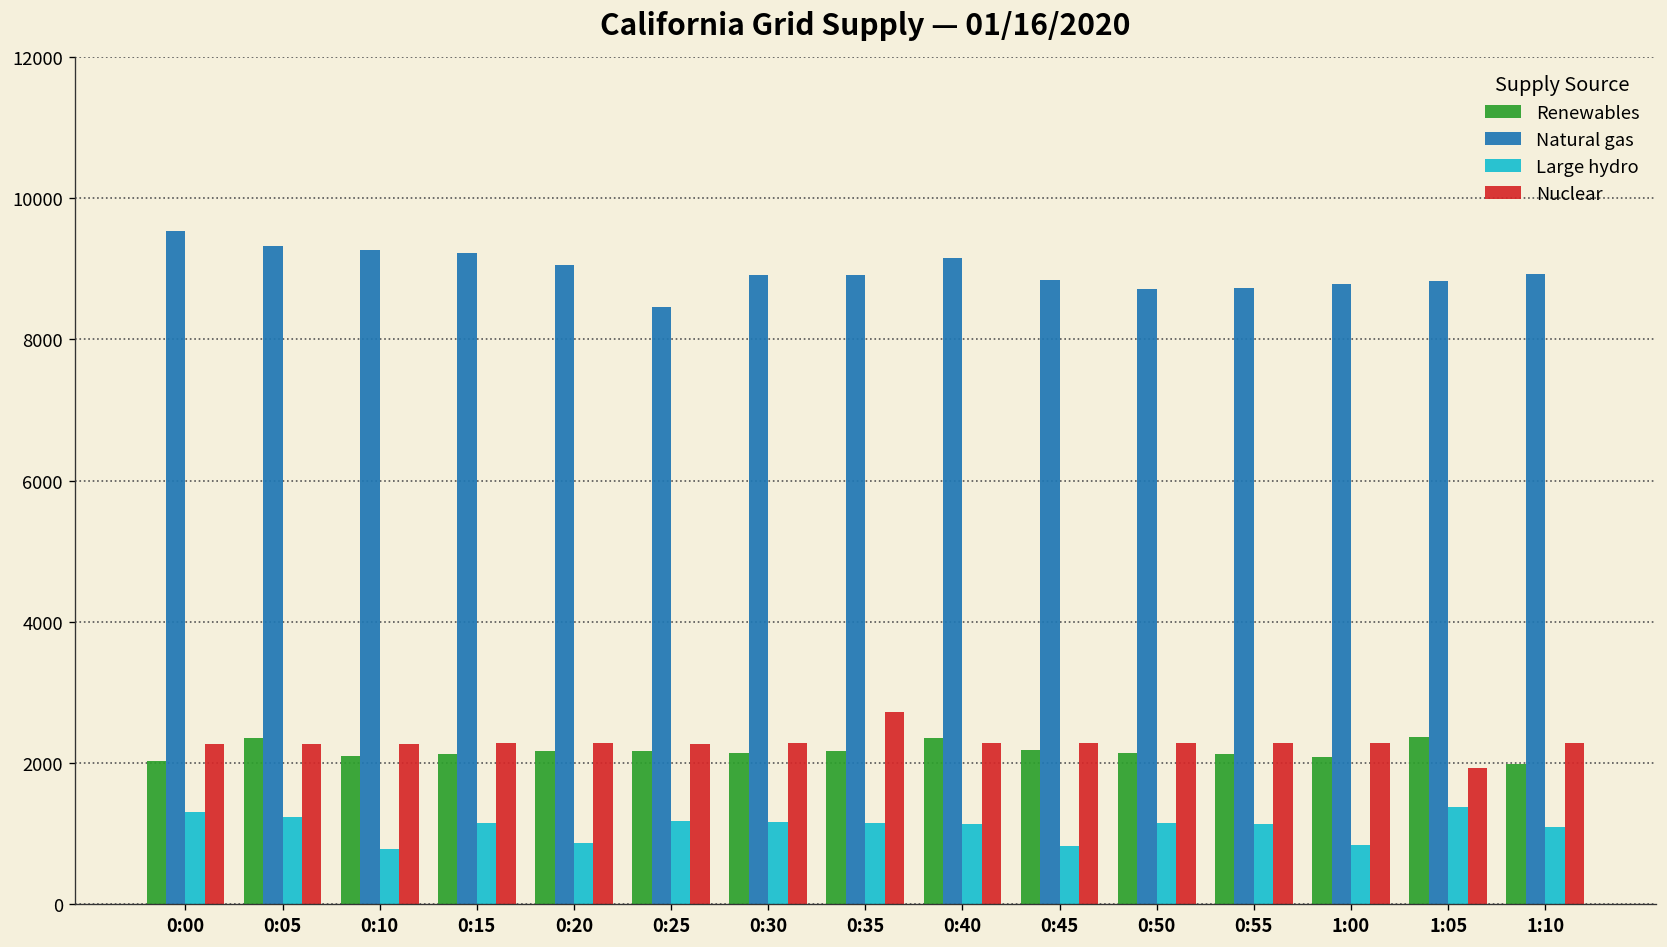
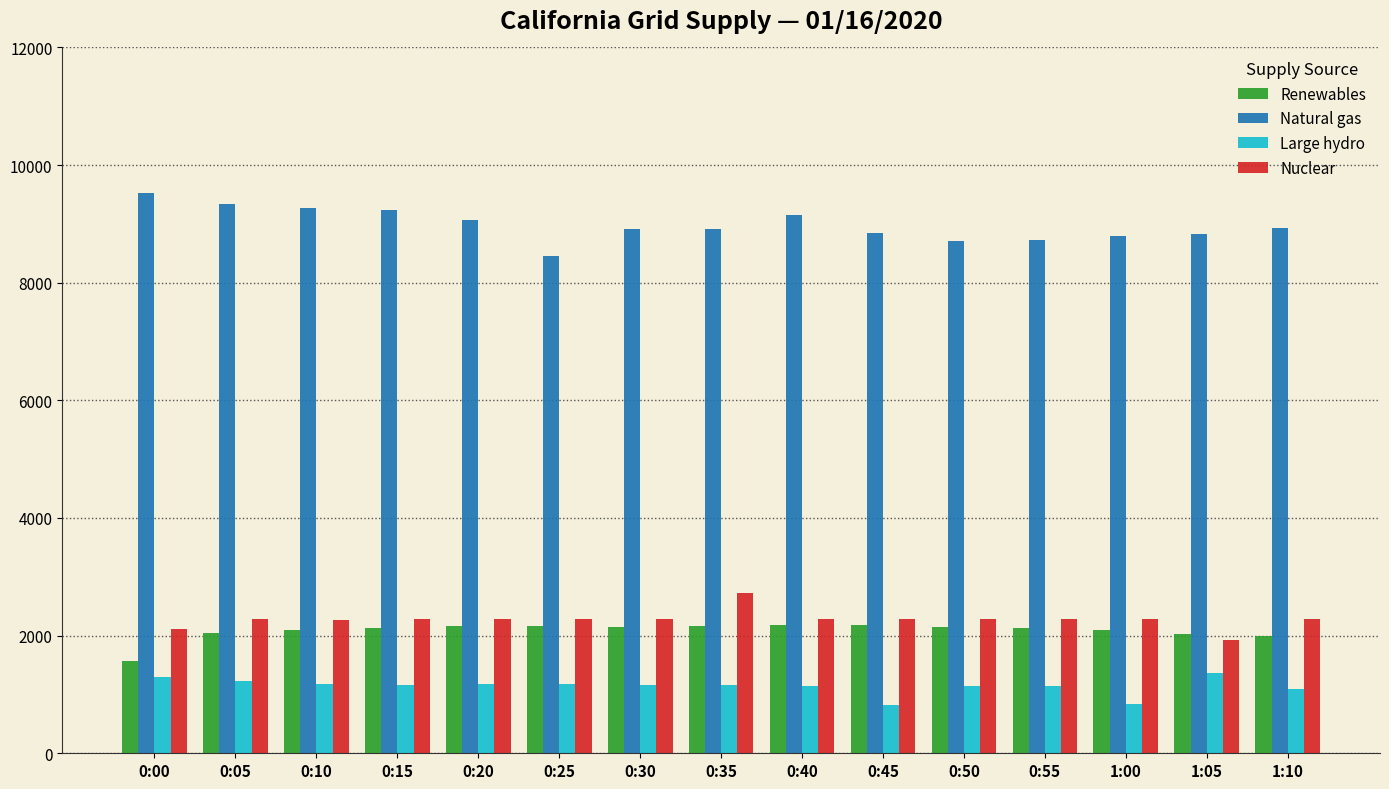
  {
    "Renewables": {
-     "0:00": 2000,
-     "0:05": 2400,
+     "0:00": 1600,
+     "0:05": 2000,
      "0:10": 2100,
      "0:15": 2100,
      "0:20": 2200,
      "0:25": 2200,
      "0:30": 2100,
      "0:35": 2200,
-     "0:40": 2400,
+     "0:40": 2200,
      "0:45": 2200,
      "0:50": 2100,
      "0:55": 2100,
      "1:00": 2100,
-     "1:05": 2400,
+     "1:05": 2000,
      "1:10": 2000
    },
    "Natural gas": {
      "0:00": 9500,
      "0:05": 9300,
      "0:10": 9300,
      "0:15": 9200,
      "0:20": 9100,
      "0:25": 8500,
      "0:30": 8900,
      "0:35": 8900,
      "0:40": 9200,
      "0:45": 8800,
      "0:50": 8700,
      "0:55": 8700,
      "1:00": 8800,
      "1:05": 8800,
      "1:10": 8900
    },
    "Large hydro": {
      "0:00": 1300,
      "0:05": 1200,
-     "0:10": 800,
+     "0:10": 1200,
      "0:15": 1200,
-     "0:20": 900,
+     "0:20": 1200,
      "0:25": 1200,
      "0:30": 1200,
      "0:35": 1200,
      "0:40": 1100,
      "0:45": 800,
      "0:50": 1100,
      "0:55": 1100,
      "1:00": 800,
      "1:05": 1400,
      "1:10": 1100
    },
    "Nuclear": {
-     "0:00": 2300,
+     "0:00": 2100,
      "0:05": 2300,
      "0:10": 2300,
      "0:15": 2300,
      "0:20": 2300,
      "0:25": 2300,
      "0:30": 2300,
      "0:35": 2700,
      "0:40": 2300,
      "0:45": 2300,
      "0:50": 2300,
      "0:55": 2300,
      "1:00": 2300,
      "1:05": 1900,
      "1:10": 2300
    }
  }
